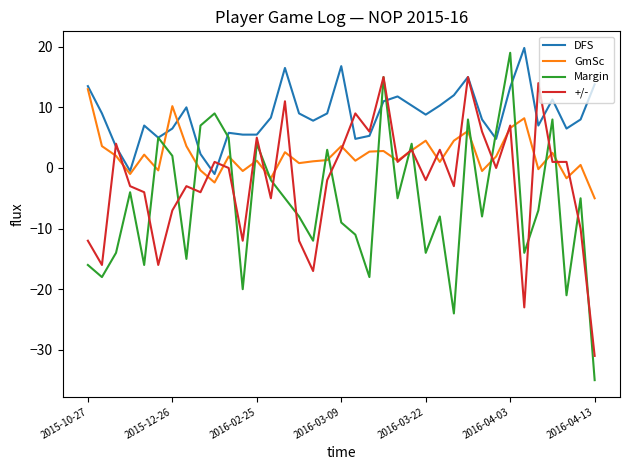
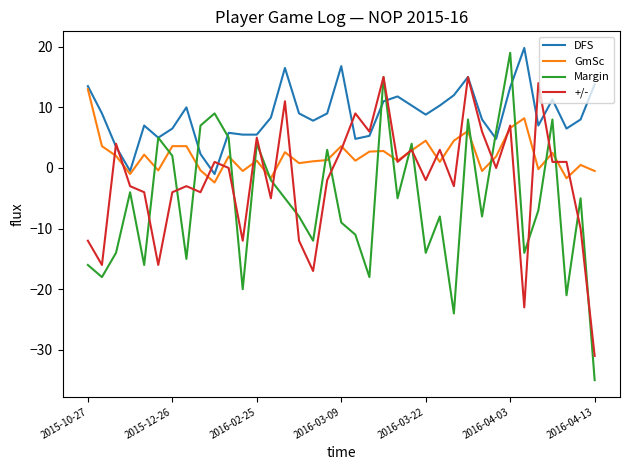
  {
    "DFS": {
      "2015-10-27": 14,
      "2015-12-26": 7,
      "2016-02-25": 6,
      "2016-03-09": 17,
      "2016-03-22": 9,
      "2016-04-03": 13
    },
    "GmSc": {
      "2015-10-27": 13,
-     "2015-12-26": 10,
+     "2015-12-26": 4,
      "2016-02-25": 1,
      "2016-03-09": 4,
      "2016-03-22": 5,
-     "2016-04-13": -5
+     "2016-04-13": -1
    },
    "Margin": {
      "2015-10-27": -16,
      "2015-12-26": 2,
      "2016-02-25": 4,
      "2016-03-09": -9,
      "2016-03-22": -14,
      "2016-04-03": 19,
      "2016-04-13": -35
    },
    "+/-": {
      "2015-10-27": -12,
-     "2015-12-26": -7,
+     "2015-12-26": -4,
      "2016-02-25": 5,
      "2016-03-09": 3,
      "2016-03-22": -2,
      "2016-04-13": -31
    }
  }
